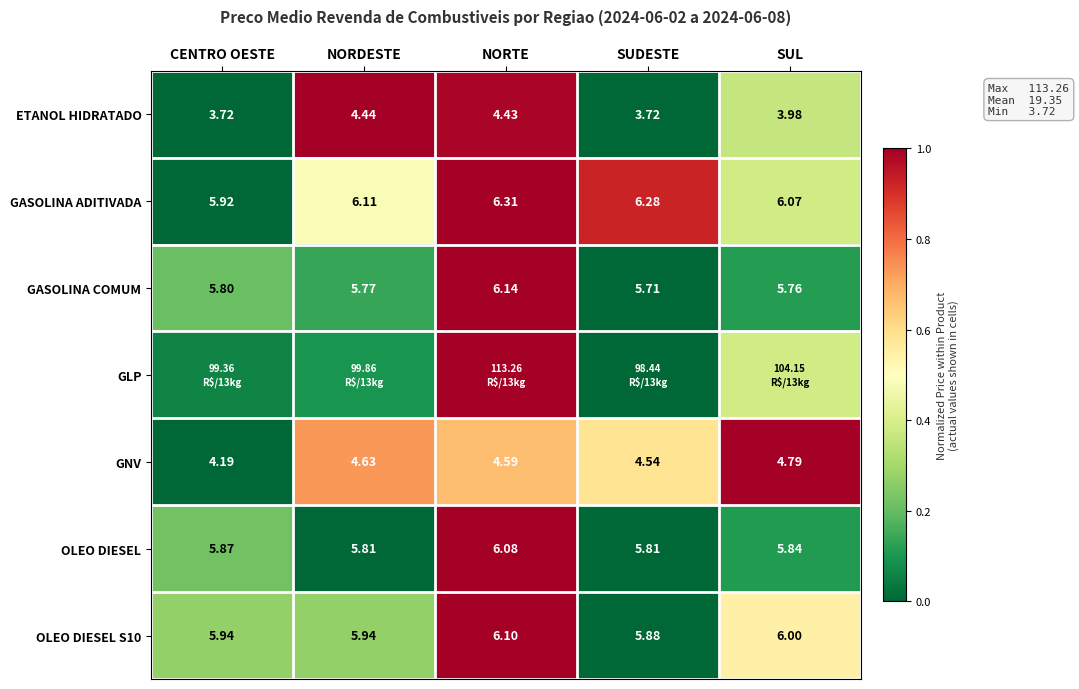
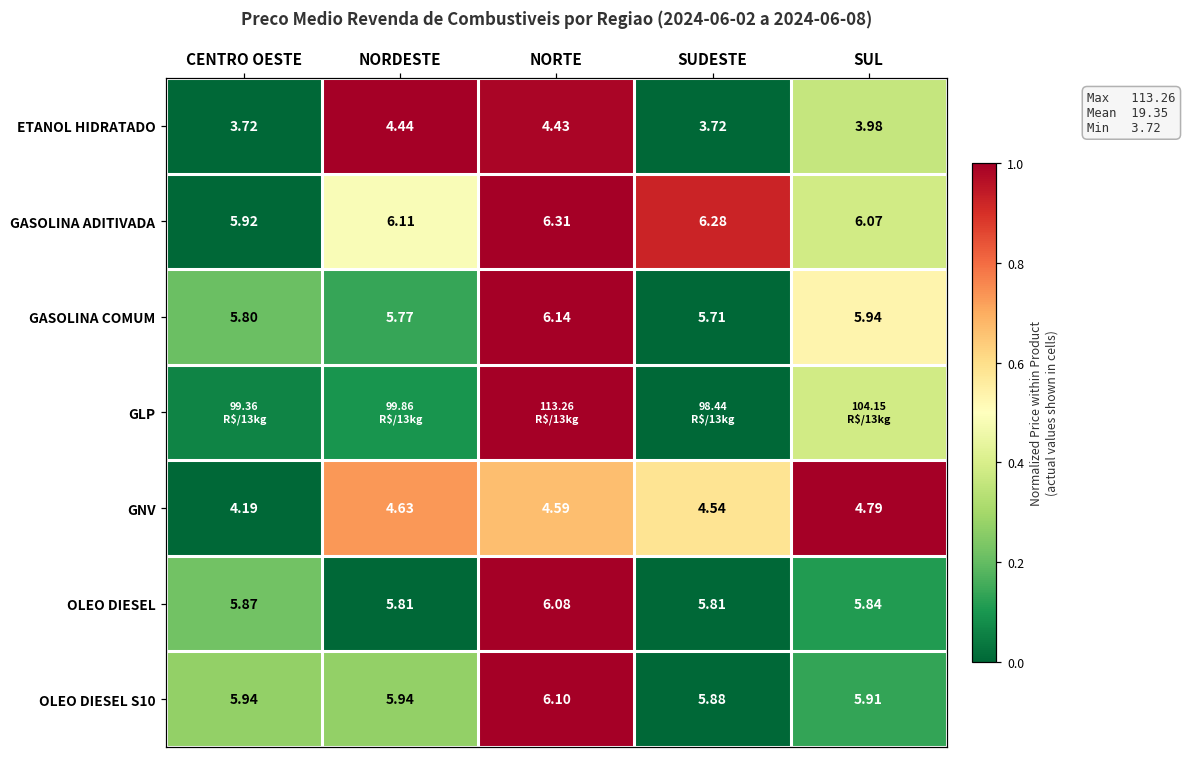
  {
    "ETANOL HIDRATADO": {
      "CENTRO OESTE": 3.72,
      "NORDESTE": 4.44,
      "NORTE": 4.43,
      "SUDESTE": 3.72,
      "SUL": 3.98
    },
    "GASOLINA ADITIVADA": {
      "CENTRO OESTE": 5.92,
      "NORDESTE": 6.11,
      "NORTE": 6.31,
      "SUDESTE": 6.28,
      "SUL": 6.07
    },
    "GASOLINA COMUM": {
      "CENTRO OESTE": 5.80,
      "NORDESTE": 5.77,
      "NORTE": 6.14,
      "SUDESTE": 5.71,
-     "SUL": 5.76
+     "SUL": 5.94
    },
    "GNV": {
      "CENTRO OESTE": 4.19,
      "NORDESTE": 4.63,
      "NORTE": 4.59,
      "SUDESTE": 4.54,
      "SUL": 4.79
    },
    "OLEO DIESEL": {
      "CENTRO OESTE": 5.87,
      "NORDESTE": 5.81,
      "NORTE": 6.08,
      "SUDESTE": 5.81,
      "SUL": 5.84
    },
    "OLEO DIESEL S10": {
      "CENTRO OESTE": 5.94,
      "NORDESTE": 5.94,
      "NORTE": 6.10,
      "SUDESTE": 5.88,
-     "SUL": 6.00
+     "SUL": 5.91
    }
  }
